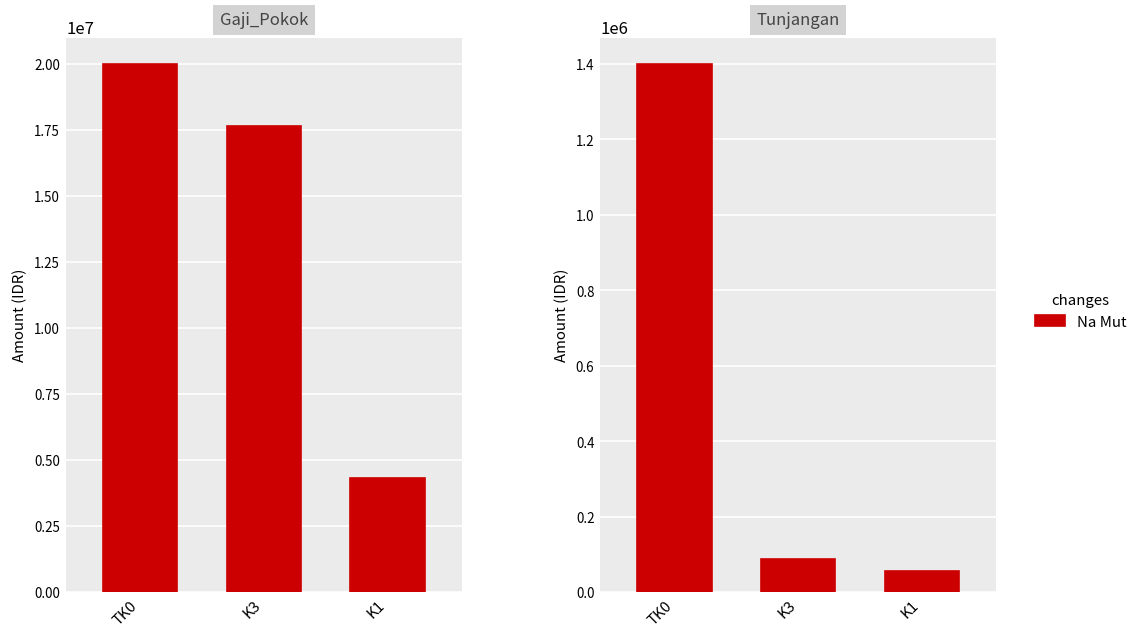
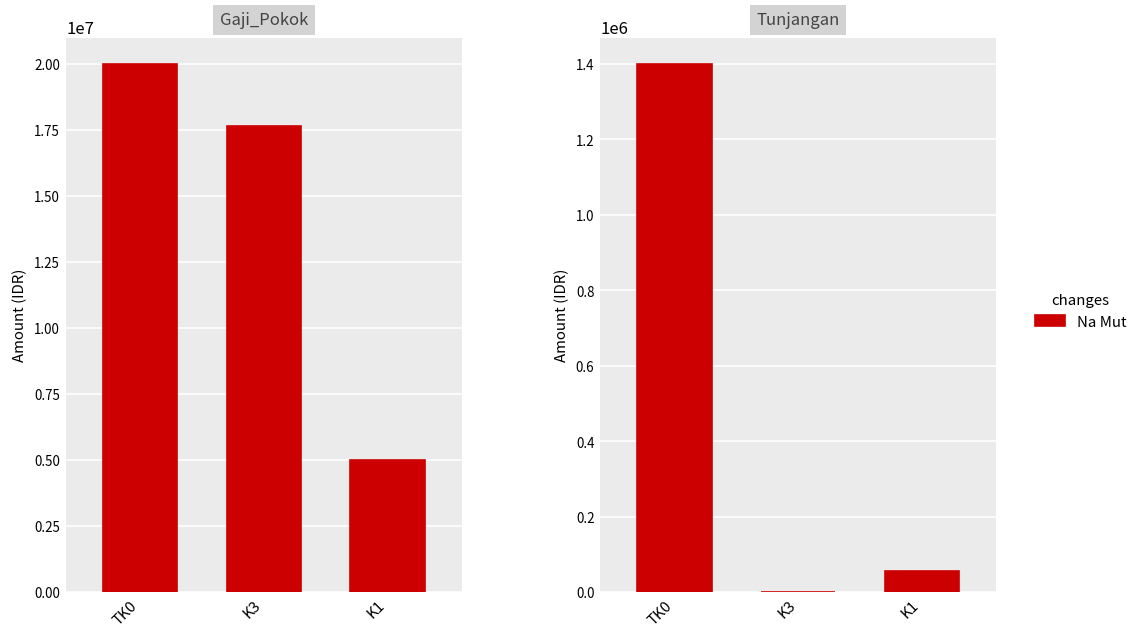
  {
    "Gaji_Pokok": {
      "TK0": 20000000,
      "K3": 17600000,
-     "K1": 4300000
+     "K1": 5000000
    },
    "Tunjangan": {
      "TK0": 1400000,
-     "K3": 90000,
+     "K3": 0,
      "K1": 60000
    }
  }
